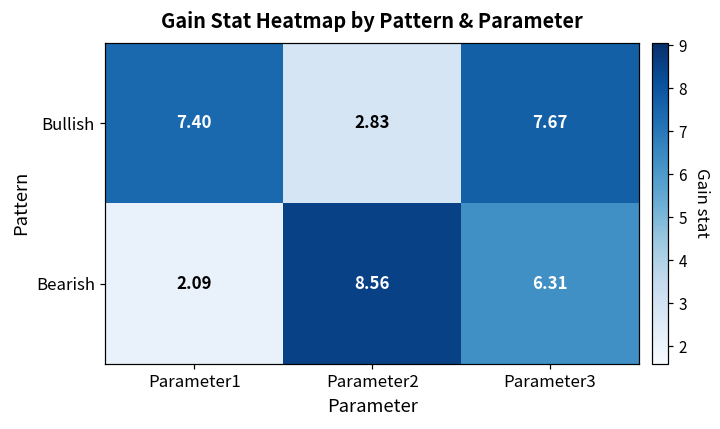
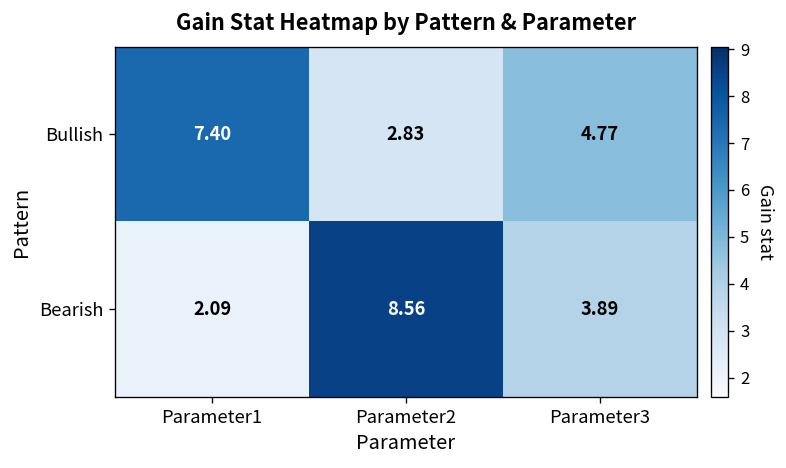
  {
    "Bullish": {
      "Parameter1": 7.40,
      "Parameter2": 2.83,
-     "Parameter3": 7.67
+     "Parameter3": 4.77
    },
    "Bearish": {
      "Parameter1": 2.09,
      "Parameter2": 8.56,
-     "Parameter3": 6.31
+     "Parameter3": 3.89
    }
  }
